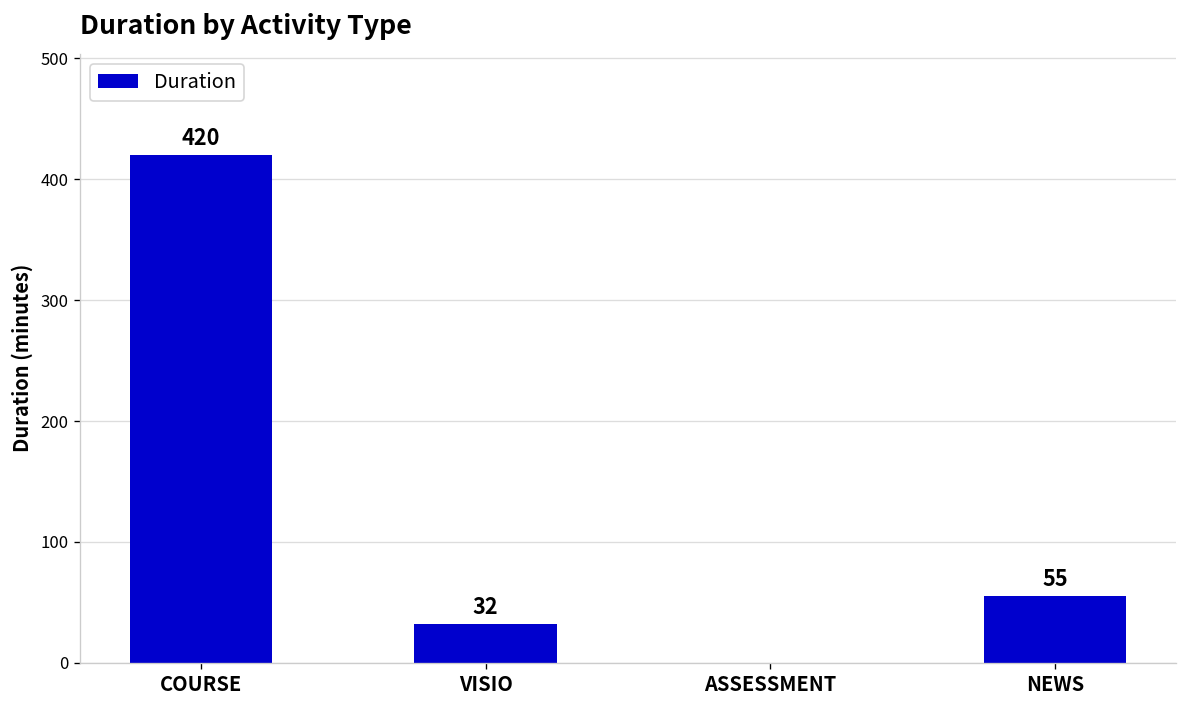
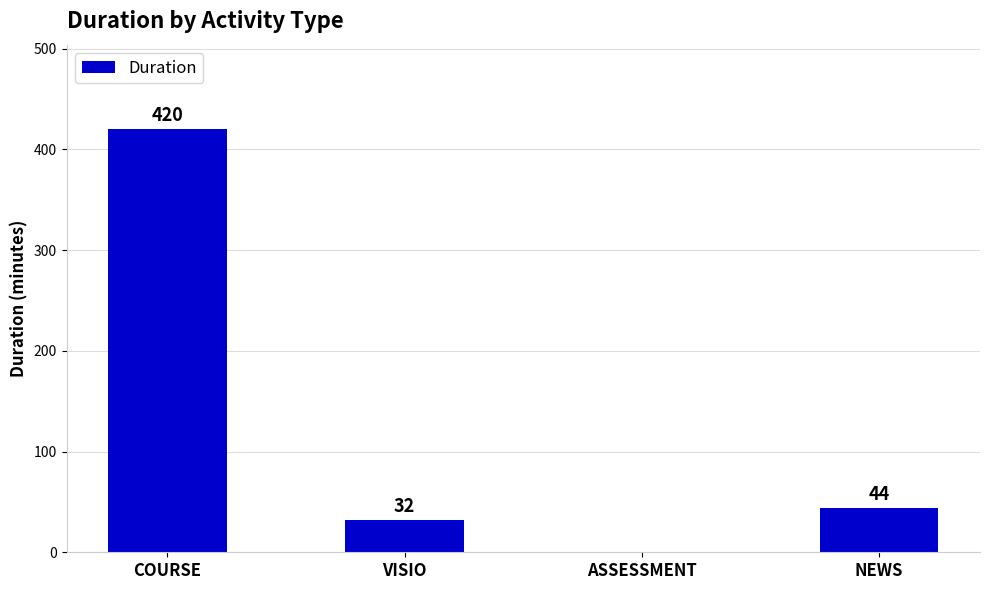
  {
    "COURSE": 420,
    "VISIO": 32,
-   "NEWS": 55
+   "NEWS": 44
  }
